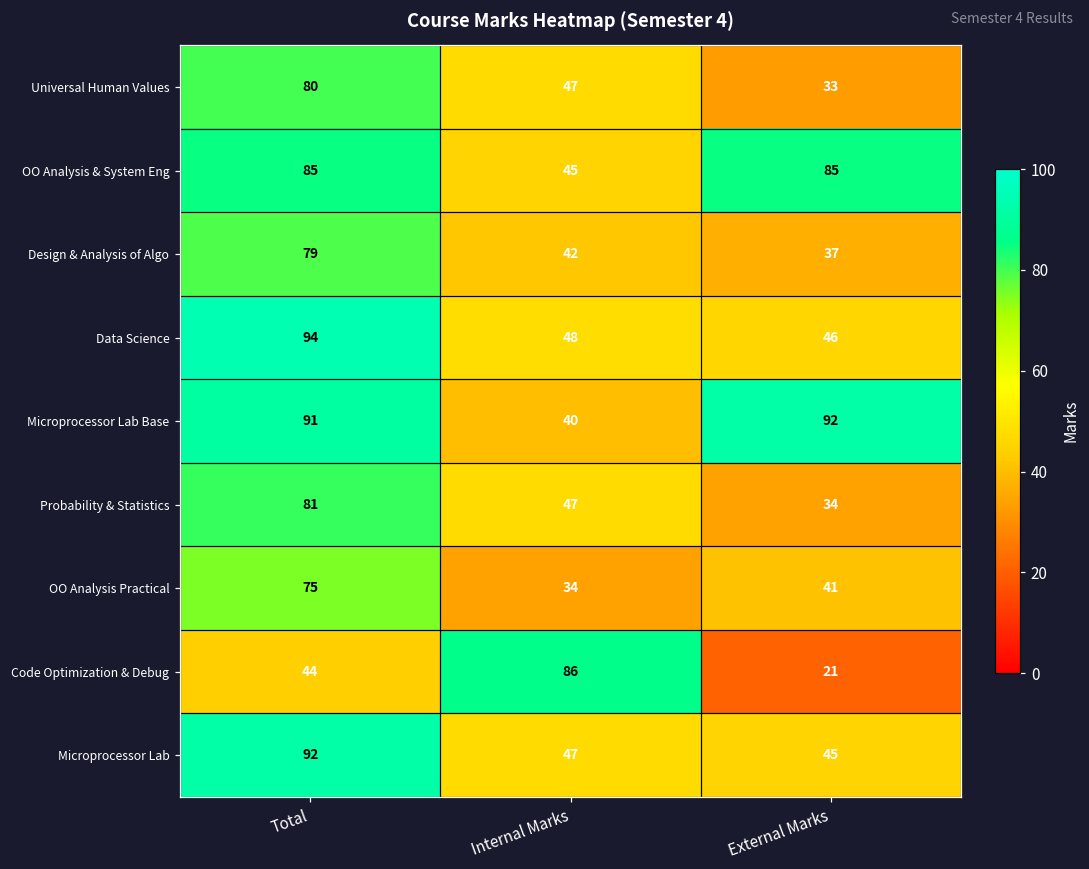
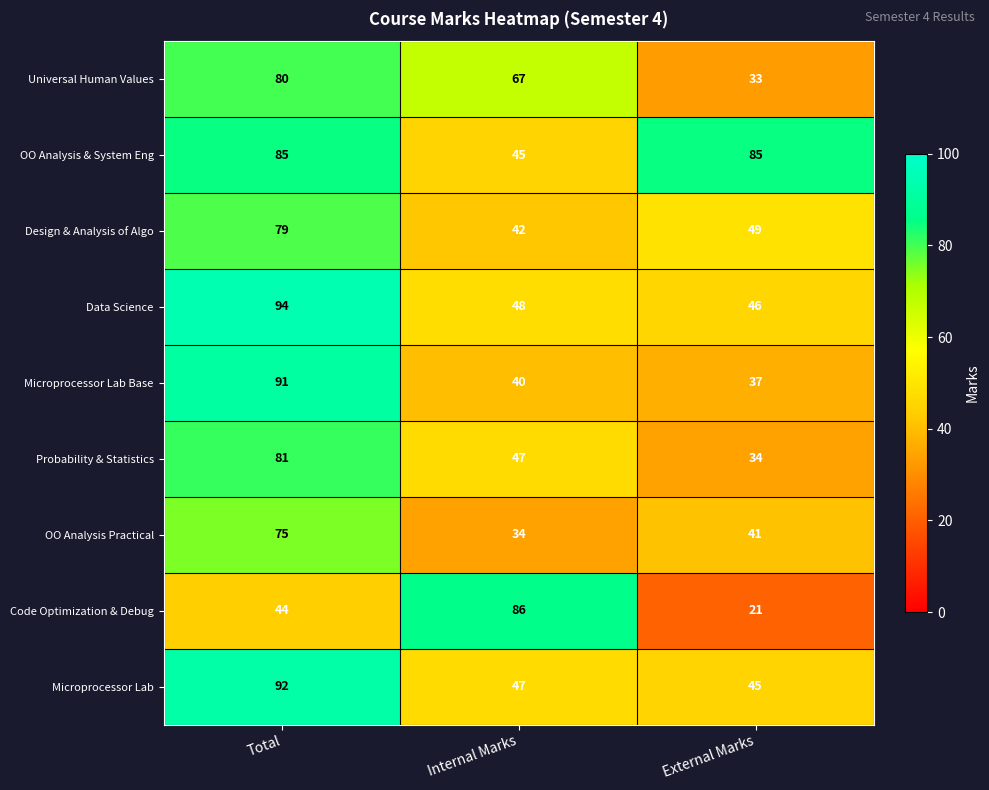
  {
    "Universal Human Values": {
      "Total": 80,
-     "Internal Marks": 47,
+     "Internal Marks": 67,
      "External Marks": 33
    },
    "OO Analysis & System Eng": {
      "Total": 85,
      "Internal Marks": 45,
      "External Marks": 85
    },
    "Design & Analysis of Algo": {
      "Total": 79,
      "Internal Marks": 42,
-     "External Marks": 37
+     "External Marks": 49
    },
    "Data Science": {
      "Total": 94,
      "Internal Marks": 48,
      "External Marks": 46
    },
    "Microprocessor Lab Base": {
      "Total": 91,
      "Internal Marks": 40,
-     "External Marks": 92
+     "External Marks": 37
    },
    "Probability & Statistics": {
      "Total": 81,
      "Internal Marks": 47,
      "External Marks": 34
    },
    "OO Analysis Practical": {
      "Total": 75,
      "Internal Marks": 34,
      "External Marks": 41
    },
    "Code Optimization & Debug": {
      "Total": 44,
      "Internal Marks": 86,
      "External Marks": 21
    },
    "Microprocessor Lab": {
      "Total": 92,
      "Internal Marks": 47,
      "External Marks": 45
    }
  }
